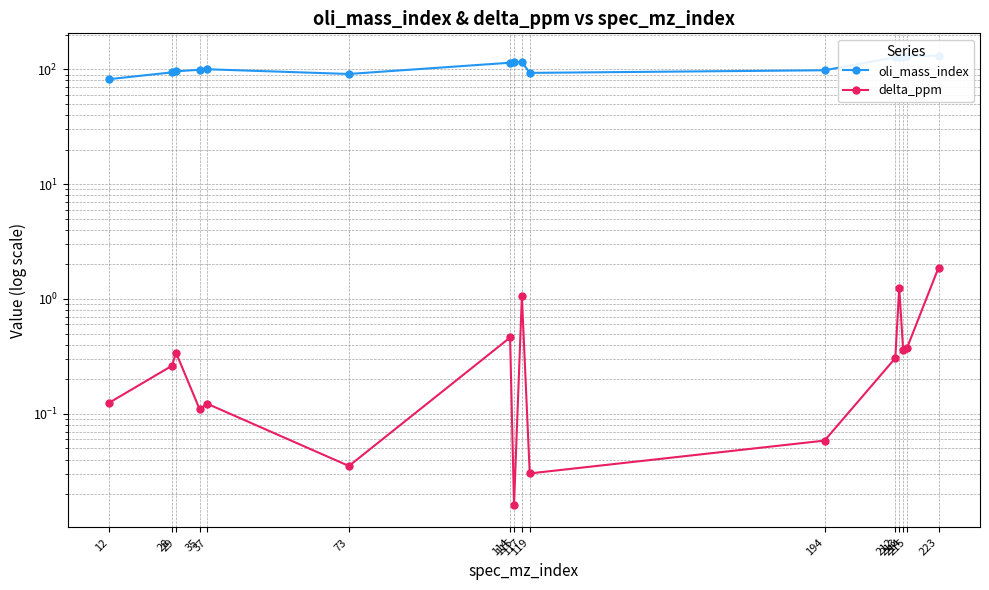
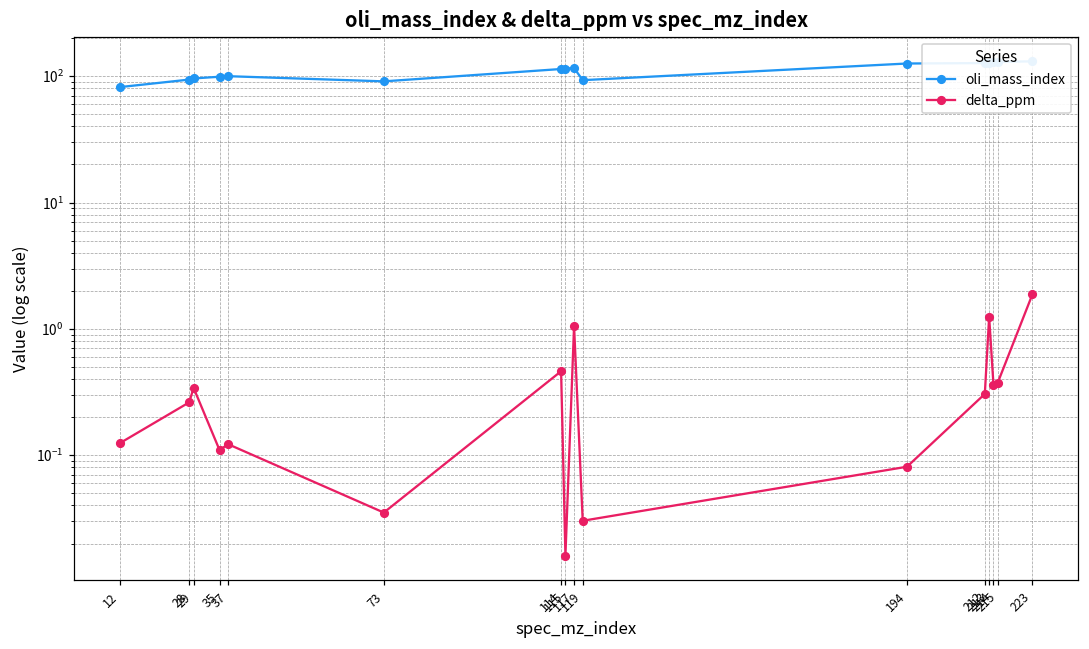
  {
    "oli_mass_index": {
      "12": 80,
      "28": 90,
      "29": 100,
      "35": 100,
      "37": 100,
      "73": 90,
      "114": 110,
      "115": 120,
      "117": 120,
      "119": 90,
-     "194": 100
+     "194": 130
    },
    "delta_ppm": {
      "12": 0.12,
      "28": 0.26,
      "29": 0.34,
      "35": 0.11,
      "37": 0.12,
      "73": 0.035,
      "114": 0.46,
      "115": 0.016,
      "117": 1.1,
      "119": 0.03,
-     "194": 0.06,
+     "194": 0.08,
      "212": 0.31,
      "213": 1.2,
      "214": 0.36,
      "215": 0.38,
      "223": 1.9
    }
  }
